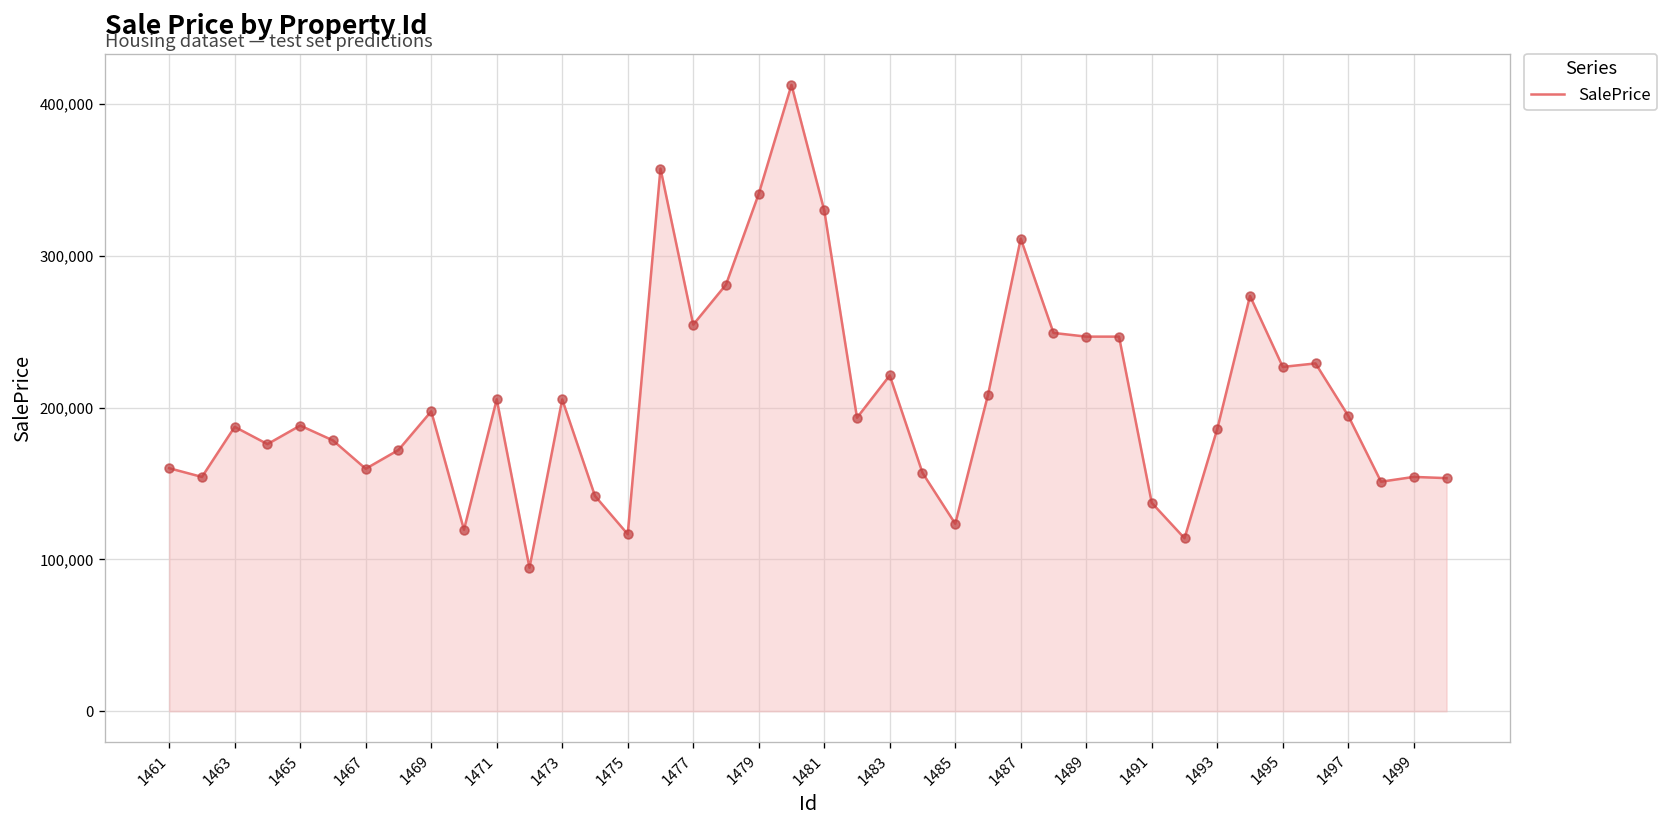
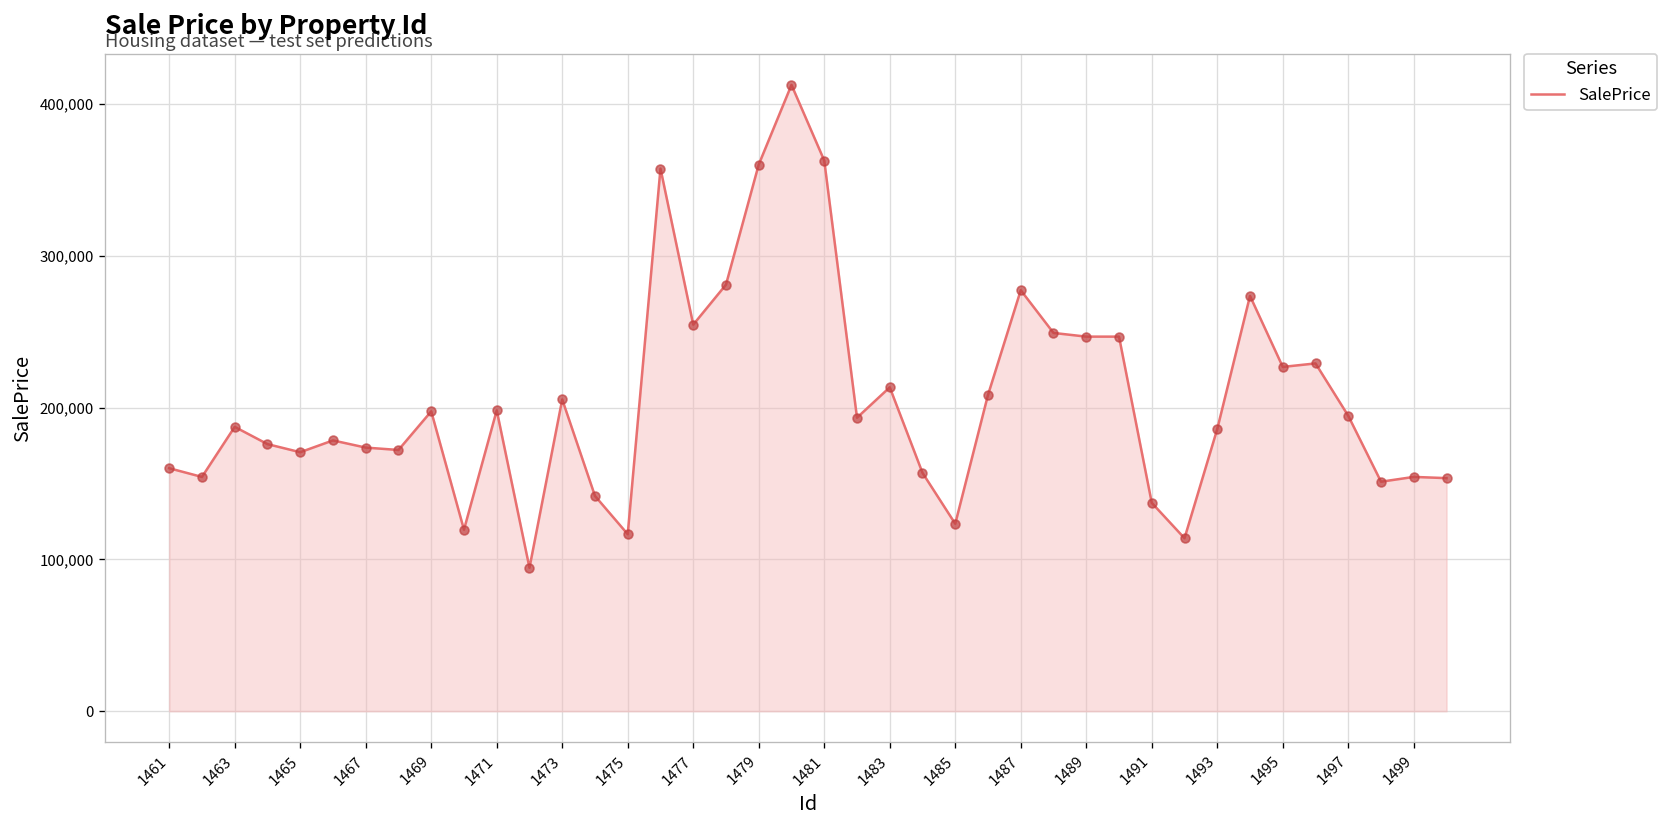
  {
    "1461": "160,000",
    "1463": "187,000",
-   "1465": "188,000",
-   "1467": "160,000",
+   "1465": "171,000",
+   "1467": "174,000",
    "1469": "197,000",
-   "1471": "205,000",
+   "1471": "198,000",
    "1473": "205,000",
    "1475": "117,000",
    "1477": "255,000",
-   "1479": "341,000",
-   "1481": "330,000",
-   "1483": "221,000",
+   "1479": "360,000",
+   "1481": "363,000",
+   "1483": "213,000",
    "1485": "123,000",
-   "1487": "311,000",
+   "1487": "277,000",
    "1489": "247,000",
    "1491": "137,000",
    "1493": "186,000",
    "1495": "227,000",
    "1497": "195,000",
    "1499": "154,000"
  }
